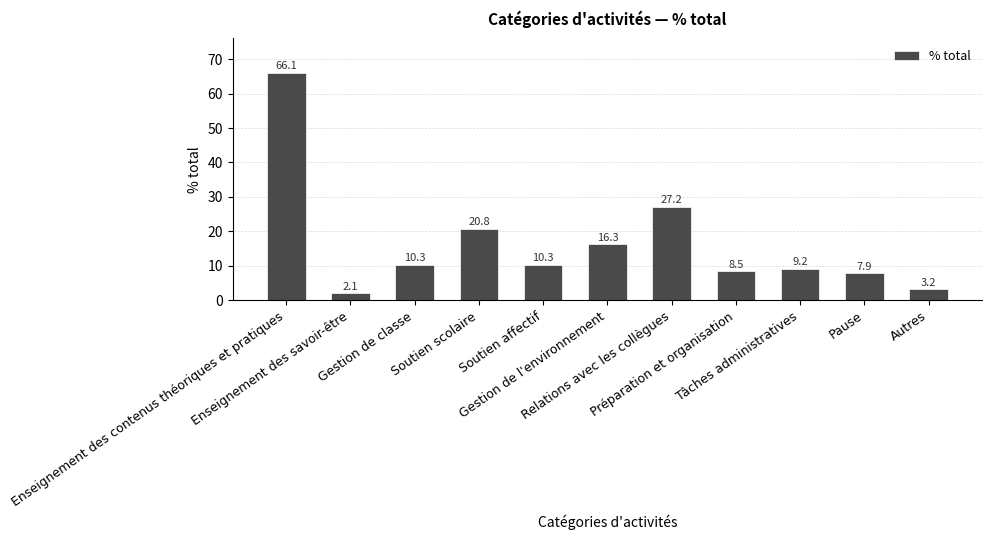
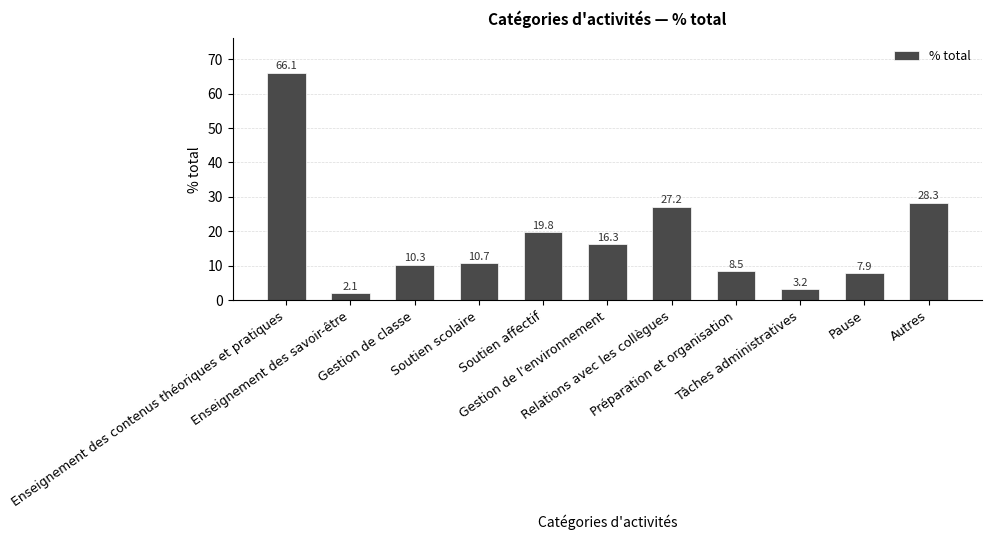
  {
    "Enseignement des contenus théoriques et pratiques": 66.1,
    "Enseignement des savoir-être": 2.1,
    "Gestion de classe": 10.3,
-   "Soutien scolaire": 20.8,
-   "Soutien affectif": 10.3,
+   "Soutien scolaire": 10.7,
+   "Soutien affectif": 19.8,
    "Gestion de l'environnement": 16.3,
    "Relations avec les collègues": 27.2,
    "Préparation et organisation": 8.5,
-   "Tâches administratives": 9.2,
+   "Tâches administratives": 3.2,
    "Pause": 7.9,
-   "Autres": 3.2
+   "Autres": 28.3
  }
